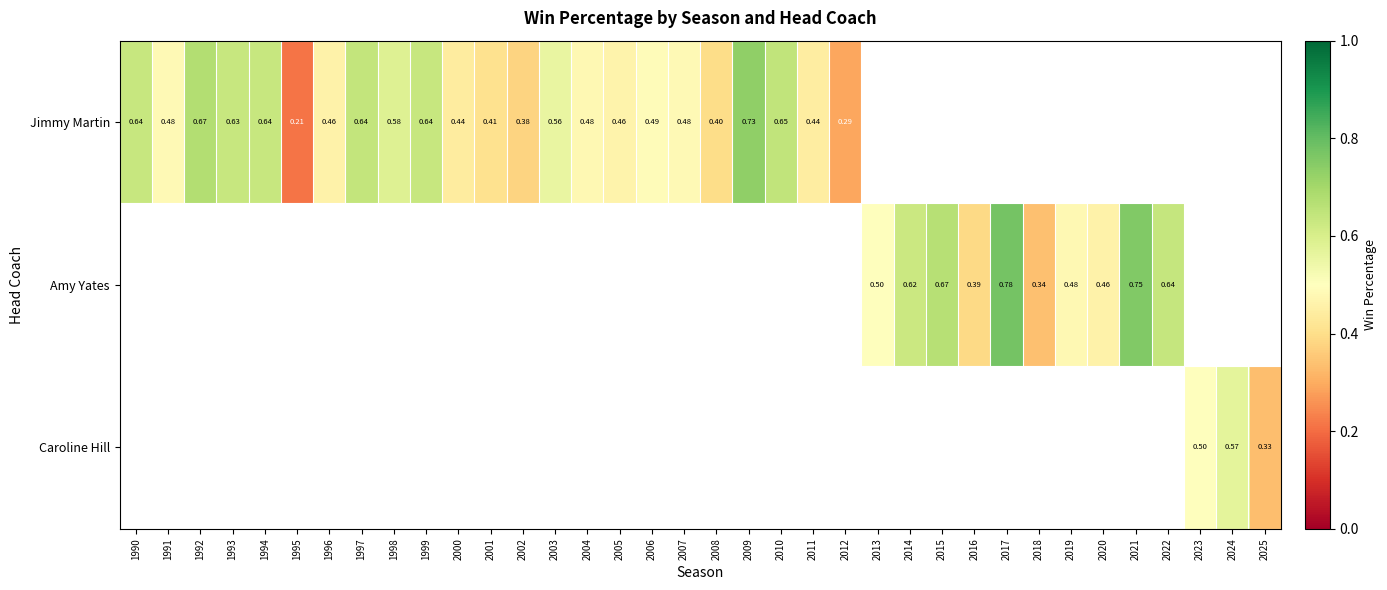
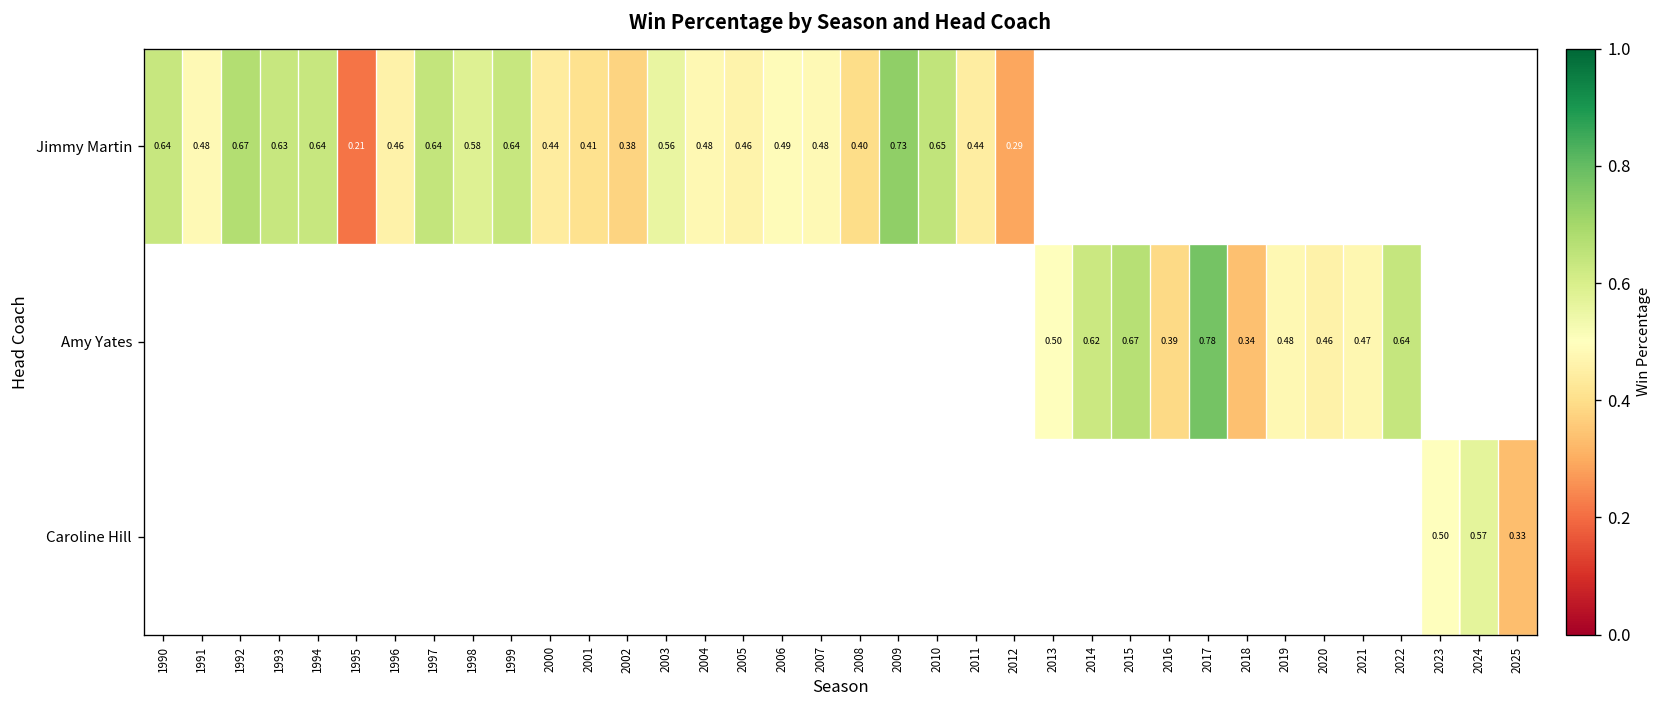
  {
    "Jimmy Martin": {
      "1990": 0.64,
      "1991": 0.48,
      "1992": 0.67,
      "1993": 0.63,
      "1994": 0.64,
      "1995": 0.21,
      "1996": 0.46,
      "1997": 0.64,
      "1998": 0.58,
      "1999": 0.64,
      "2000": 0.44,
      "2001": 0.41,
      "2002": 0.38,
      "2003": 0.56,
      "2004": 0.48,
      "2005": 0.46,
      "2006": 0.49,
      "2007": 0.48,
      "2008": 0.40,
      "2009": 0.73,
      "2010": 0.65,
      "2011": 0.44,
      "2012": 0.29
    },
    "Amy Yates": {
      "2013": 0.50,
      "2014": 0.62,
      "2015": 0.67,
      "2016": 0.39,
      "2017": 0.78,
      "2018": 0.34,
      "2019": 0.48,
      "2020": 0.46,
-     "2021": 0.75,
+     "2021": 0.47,
      "2022": 0.64
    },
    "Caroline Hill": {
      "2023": 0.50,
      "2024": 0.57,
      "2025": 0.33
    }
  }
